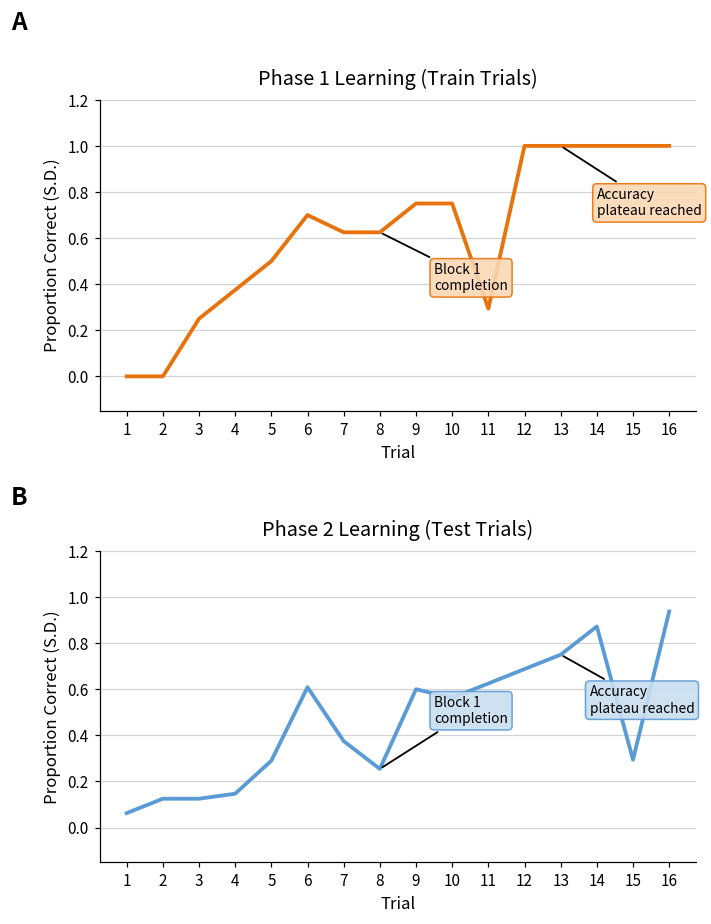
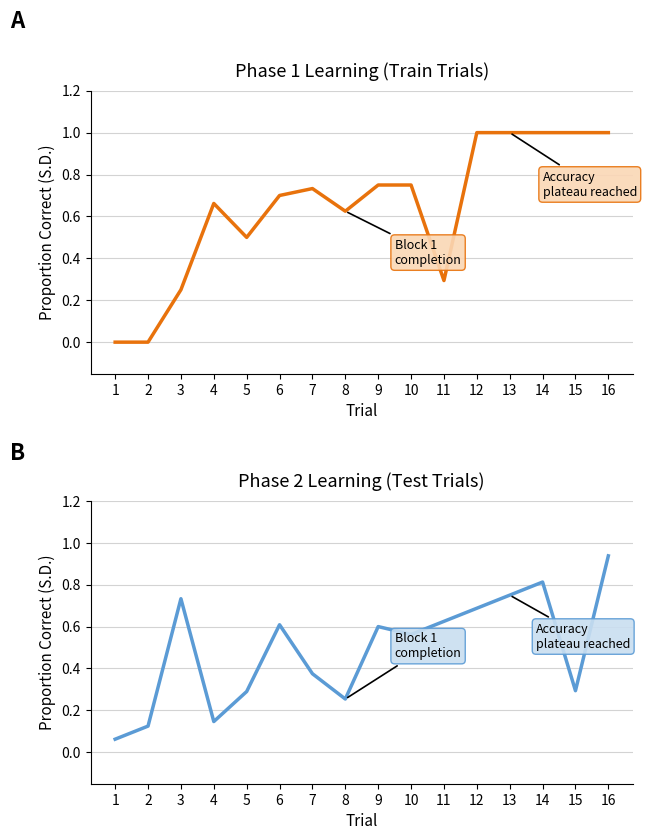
  {
    "Phase 1 Learning (Train Trials)": {
      "1": 0.00,
      "2": 0.00,
      "3": 0.25,
-     "4": 0.38,
+     "4": 0.66,
      "5": 0.50,
      "6": 0.70,
-     "7": 0.63,
+     "7": 0.73,
      "9": 0.75,
      "10": 0.75,
      "11": 0.29,
      "12": 1.00,
      "13": 1.00,
      "14": 1.00,
      "15": 1.00,
      "16": 1.00
    },
    "Phase 2 Learning (Test Trials)": {
      "1": 0.06,
      "2": 0.13,
-     "3": 0.13,
+     "3": 0.73,
      "4": 0.15,
      "5": 0.29,
      "6": 0.61,
      "7": 0.38,
      "8": 0.25,
      "9": 0.60,
      "11": 0.63,
      "12": 0.69,
      "13": 0.75,
-     "14": 0.87,
+     "14": 0.81,
      "15": 0.29,
      "16": 0.94
    }
  }
